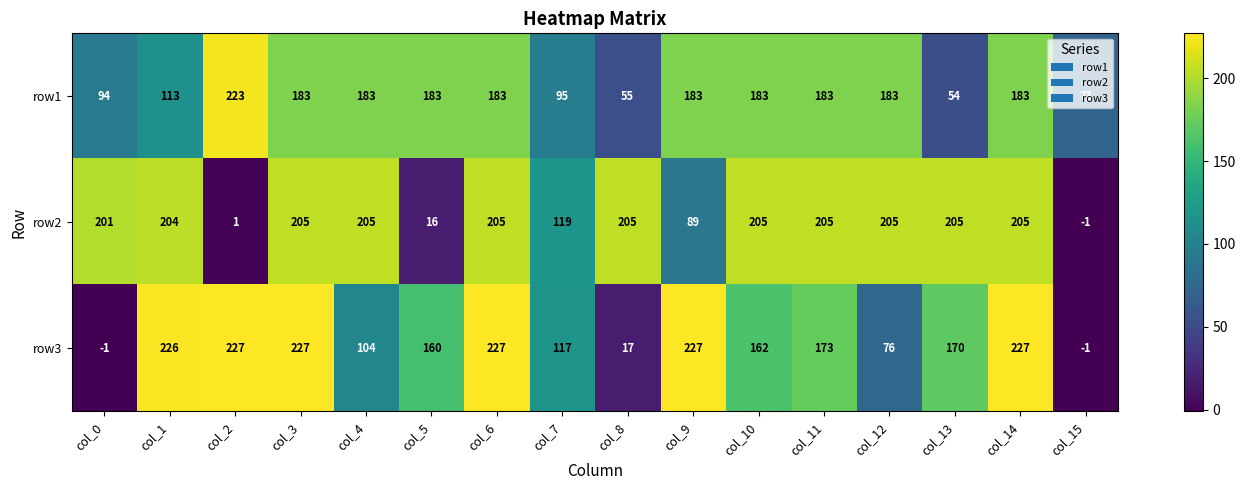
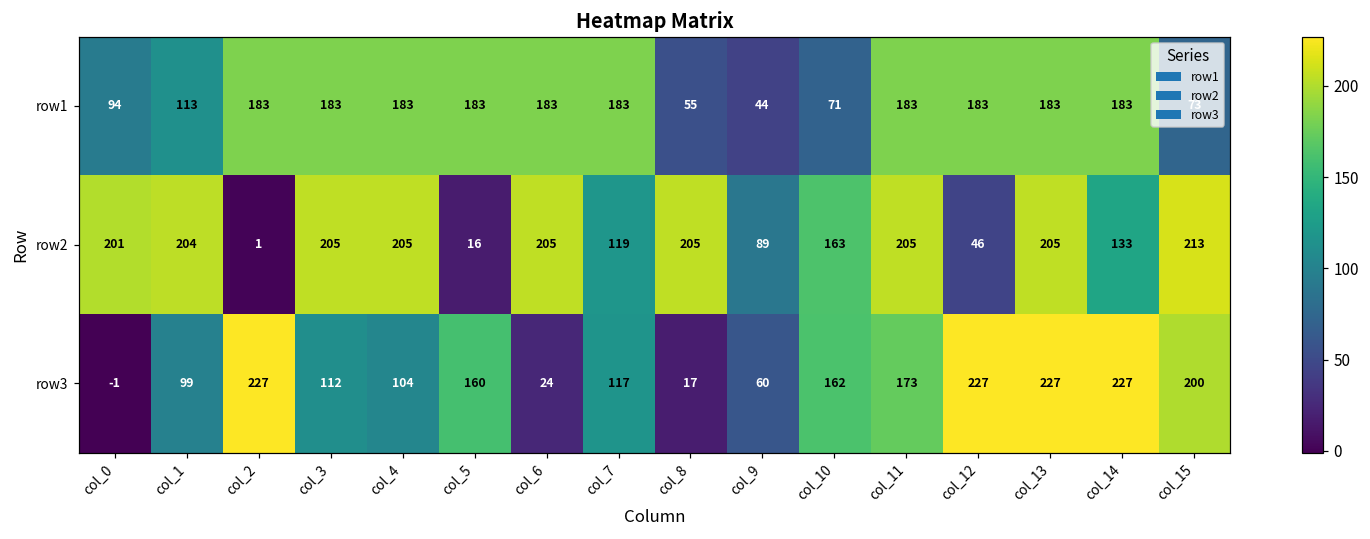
  {
    "row1": {
      "col_0": 94,
      "col_1": 113,
-     "col_2": 223,
+     "col_2": 183,
      "col_3": 183,
      "col_4": 183,
      "col_5": 183,
      "col_6": 183,
-     "col_7": 95,
+     "col_7": 183,
      "col_8": 55,
-     "col_9": 183,
-     "col_10": 183,
+     "col_9": 44,
+     "col_10": 71,
      "col_11": 183,
      "col_12": 183,
-     "col_13": 54,
+     "col_13": 183,
      "col_14": 183
    },
    "row2": {
      "col_0": 201,
      "col_1": 204,
      "col_2": 1,
      "col_3": 205,
      "col_4": 205,
      "col_5": 16,
      "col_6": 205,
      "col_7": 119,
      "col_8": 205,
      "col_9": 89,
-     "col_10": 205,
+     "col_10": 163,
      "col_11": 205,
-     "col_12": 205,
+     "col_12": 46,
      "col_13": 205,
-     "col_14": 205,
-     "col_15": -1
+     "col_14": 133,
+     "col_15": 213
    },
    "row3": {
      "col_0": -1,
-     "col_1": 226,
+     "col_1": 99,
      "col_2": 227,
-     "col_3": 227,
+     "col_3": 112,
      "col_4": 104,
      "col_5": 160,
-     "col_6": 227,
+     "col_6": 24,
      "col_7": 117,
      "col_8": 17,
-     "col_9": 227,
+     "col_9": 60,
      "col_10": 162,
      "col_11": 173,
-     "col_12": 76,
-     "col_13": 170,
+     "col_12": 227,
+     "col_13": 227,
      "col_14": 227,
-     "col_15": -1
+     "col_15": 200
    }
  }
